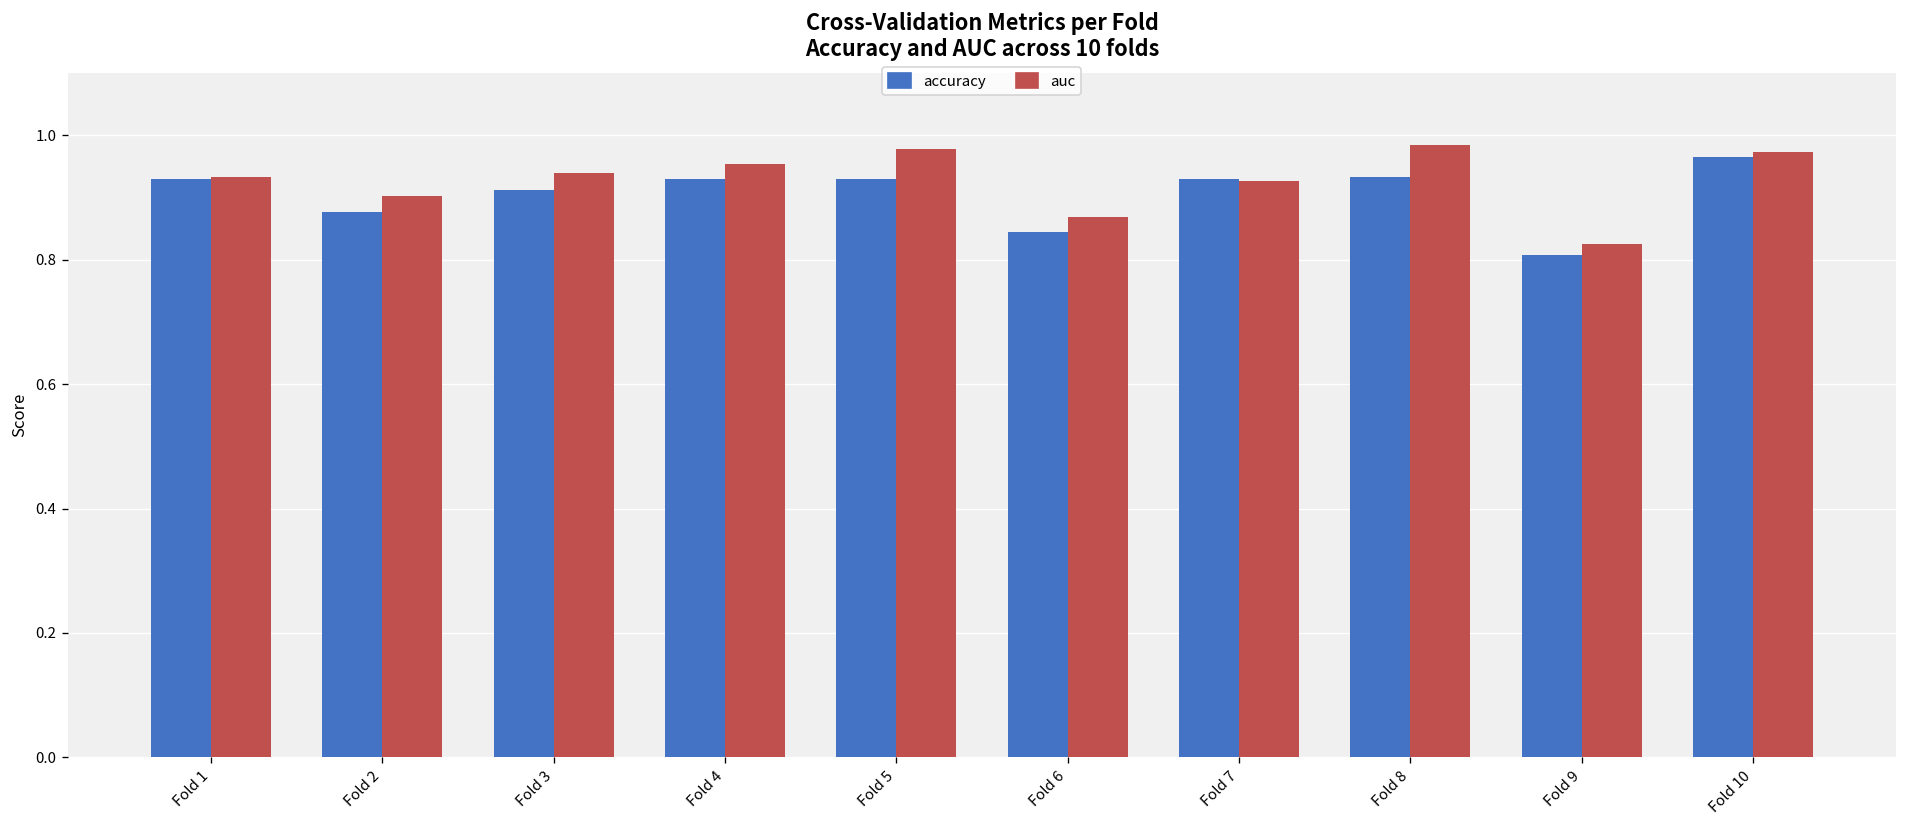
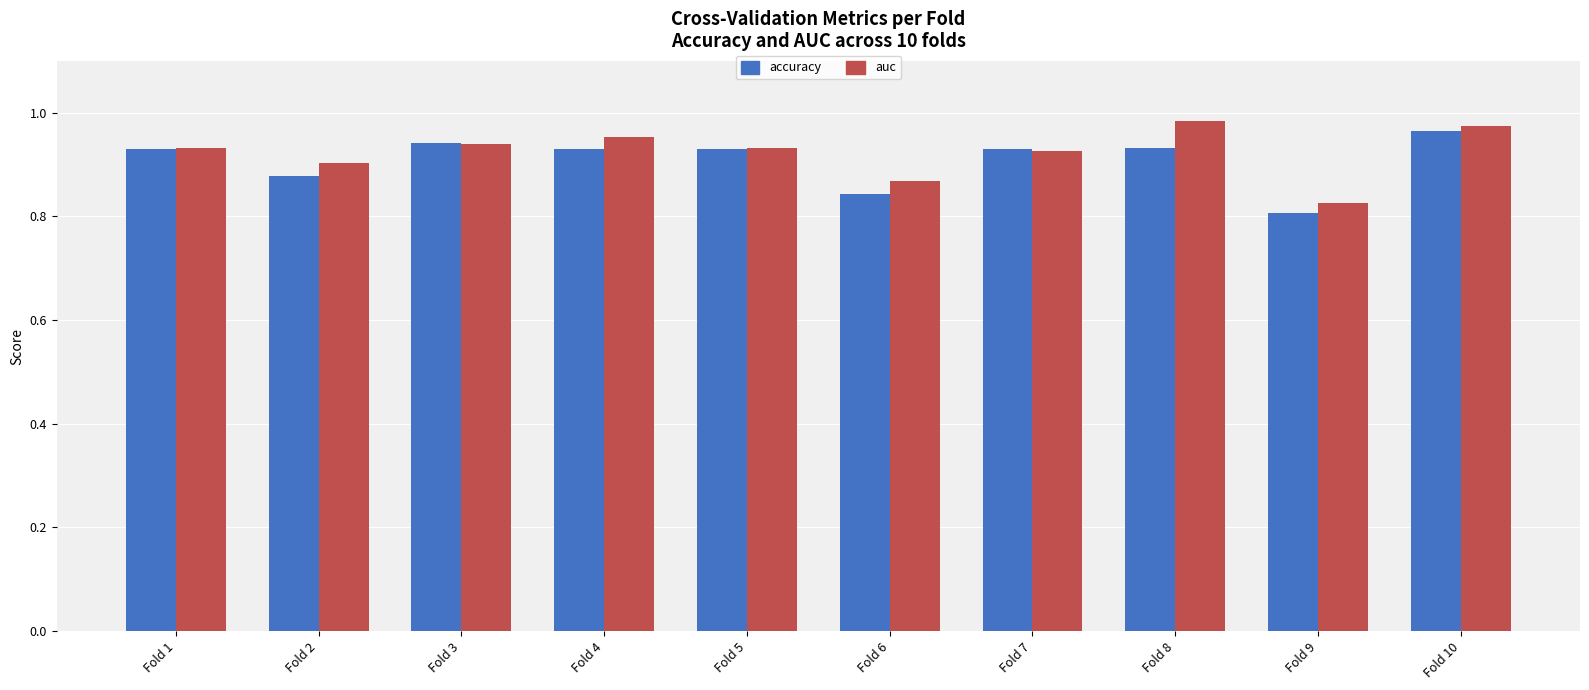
  {
    "accuracy": {
      "Fold 1": 0.93,
      "Fold 2": 0.88,
-     "Fold 3": 0.91,
+     "Fold 3": 0.94,
      "Fold 4": 0.93,
      "Fold 5": 0.93,
      "Fold 6": 0.84,
      "Fold 7": 0.93,
      "Fold 8": 0.93,
      "Fold 9": 0.81,
      "Fold 10": 0.96
    },
    "auc": {
      "Fold 1": 0.93,
      "Fold 2": 0.90,
      "Fold 3": 0.94,
      "Fold 4": 0.95,
-     "Fold 5": 0.98,
+     "Fold 5": 0.93,
      "Fold 6": 0.87,
      "Fold 7": 0.93,
      "Fold 8": 0.98,
      "Fold 9": 0.83,
      "Fold 10": 0.97
    }
  }
